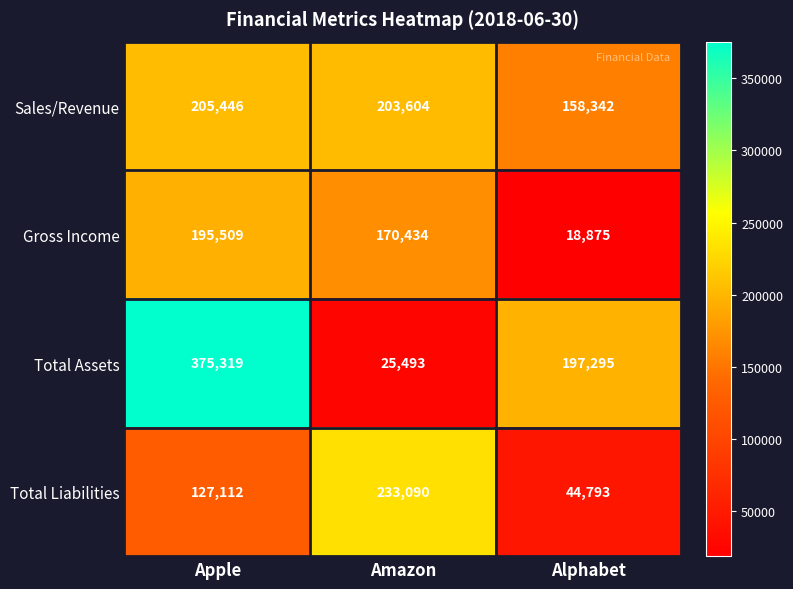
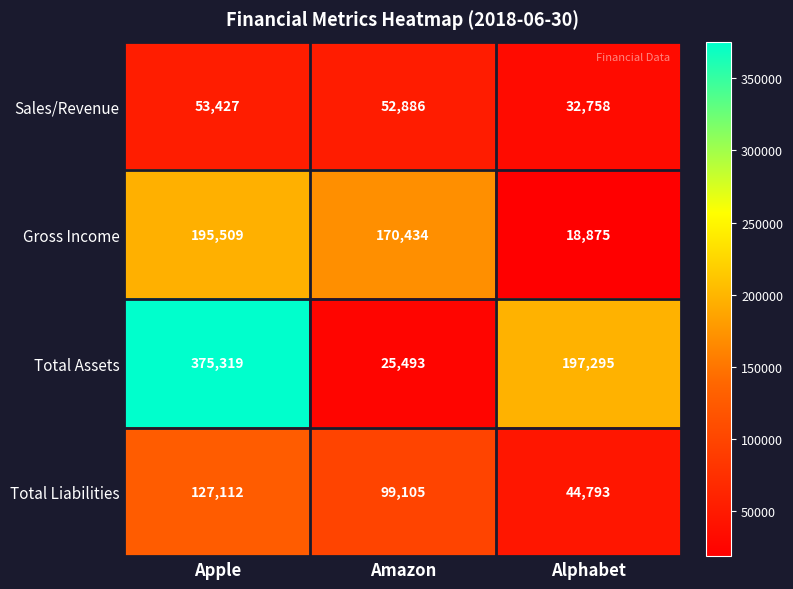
  {
    "Sales/Revenue": {
-     "Apple": "205,446",
-     "Amazon": "203,604",
-     "Alphabet": "158,342"
+     "Apple": "53,427",
+     "Amazon": "52,886",
+     "Alphabet": "32,758"
    },
    "Gross Income": {
      "Apple": "195,509",
      "Amazon": "170,434",
      "Alphabet": "18,875"
    },
    "Total Assets": {
      "Apple": "375,319",
      "Amazon": "25,493",
      "Alphabet": "197,295"
    },
    "Total Liabilities": {
      "Apple": "127,112",
-     "Amazon": "233,090",
+     "Amazon": "99,105",
      "Alphabet": "44,793"
    }
  }
